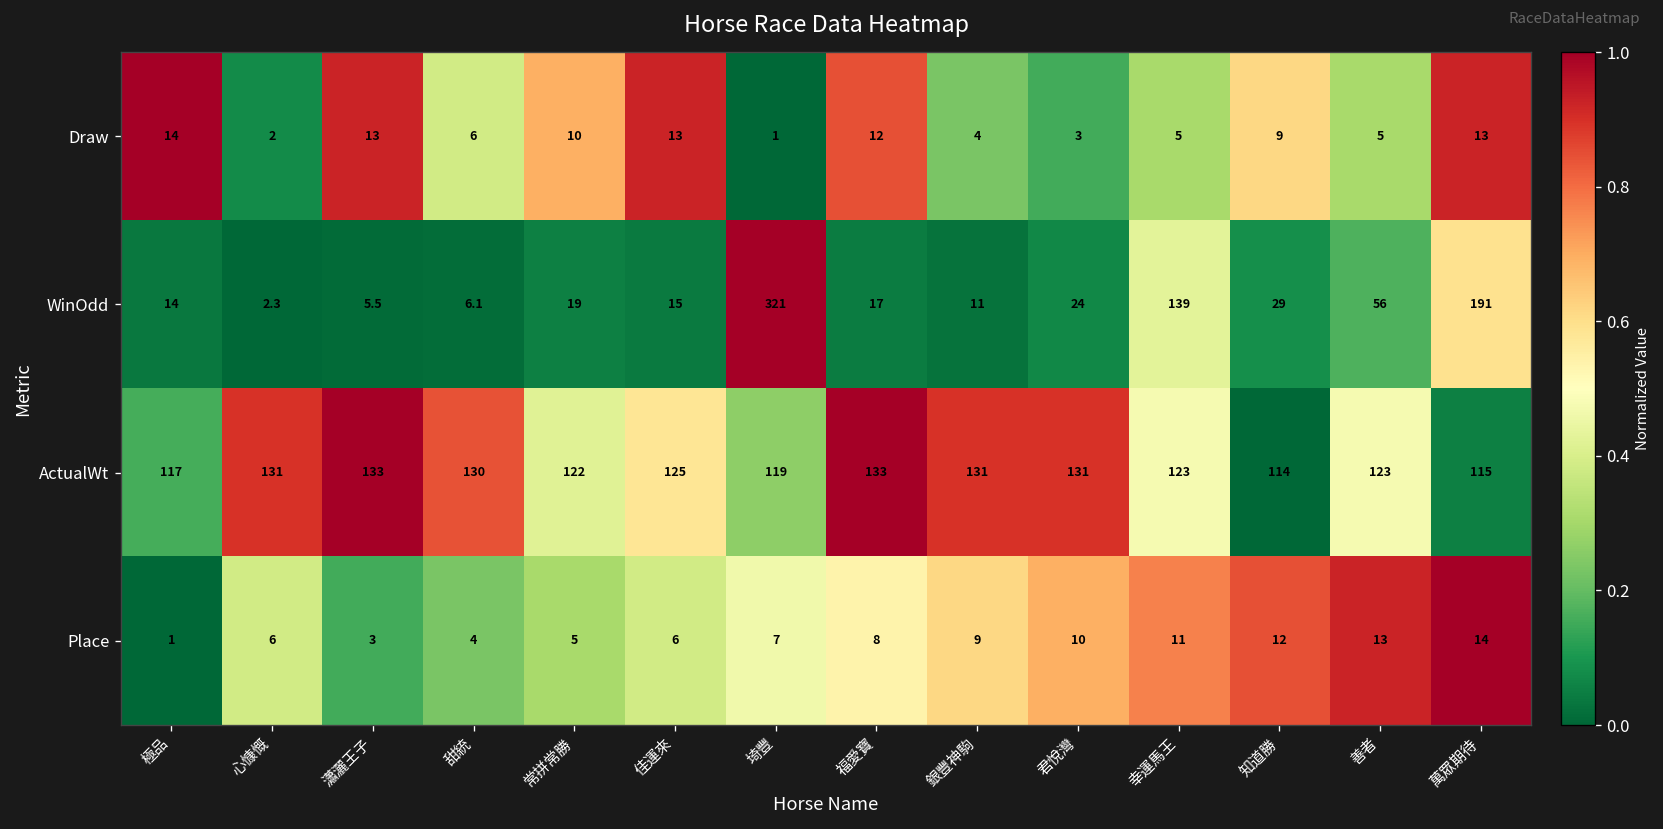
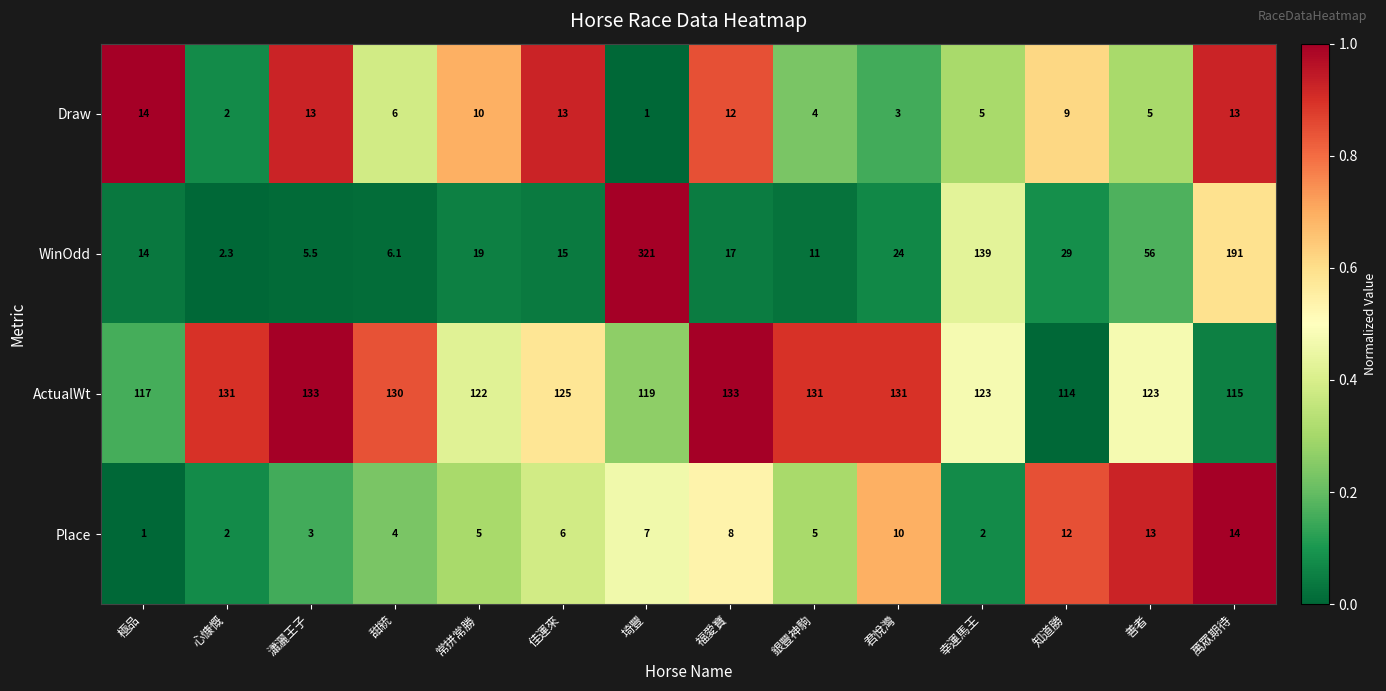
  {
    "Draw": {
      "極品": 14,
      "心慷慨": 2,
      "瀟灑王子": 13,
      "甜統": 6,
      "常拼常勝": 10,
      "佳運來": 13,
      "埼豐": 1,
      "福愛寶": 12,
      "銀豐神駒": 4,
      "君悅灣": 3,
      "幸運馬王": 5,
      "知道勝": 9,
      "善者": 5,
      "萬眾期待": 13
    },
    "WinOdd": {
      "極品": 14,
      "心慷慨": 2.3,
      "瀟灑王子": 5.5,
      "甜統": 6.1,
      "常拼常勝": 19,
      "佳運來": 15,
      "埼豐": 321,
      "福愛寶": 17,
      "銀豐神駒": 11,
      "君悅灣": 24,
      "幸運馬王": 139,
      "知道勝": 29,
      "善者": 56,
      "萬眾期待": 191
    },
    "ActualWt": {
      "極品": 117,
      "心慷慨": 131,
      "瀟灑王子": 133,
      "甜統": 130,
      "常拼常勝": 122,
      "佳運來": 125,
      "埼豐": 119,
      "福愛寶": 133,
      "銀豐神駒": 131,
      "君悅灣": 131,
      "幸運馬王": 123,
      "知道勝": 114,
      "善者": 123,
      "萬眾期待": 115
    },
    "Place": {
      "極品": 1,
-     "心慷慨": 6,
+     "心慷慨": 2,
      "瀟灑王子": 3,
      "甜統": 4,
      "常拼常勝": 5,
      "佳運來": 6,
      "埼豐": 7,
      "福愛寶": 8,
-     "銀豐神駒": 9,
+     "銀豐神駒": 5,
      "君悅灣": 10,
-     "幸運馬王": 11,
+     "幸運馬王": 2,
      "知道勝": 12,
      "善者": 13,
      "萬眾期待": 14
    }
  }
